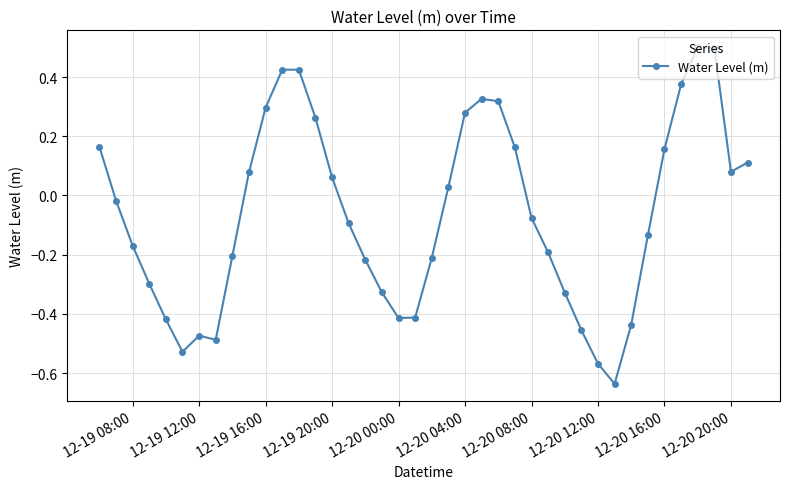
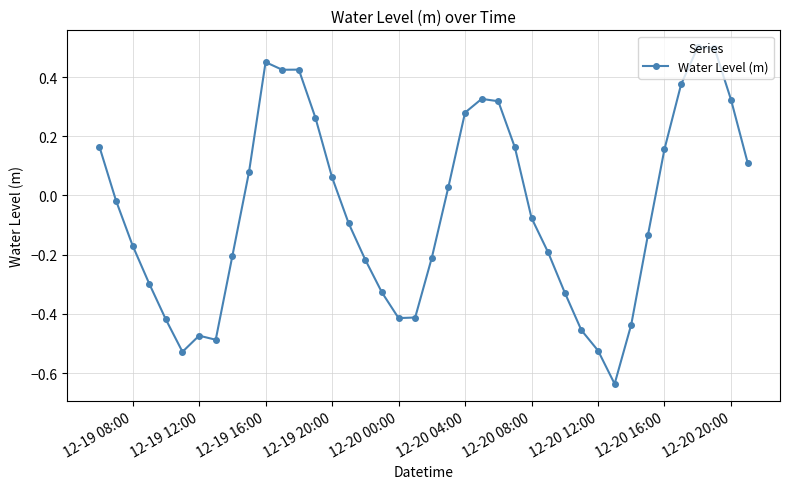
  {
    "12-19 08:00": -0.17,
    "12-19 12:00": -0.47,
-   "12-19 16:00": 0.30,
+   "12-19 16:00": 0.45,
    "12-19 20:00": 0.06,
    "12-20 00:00": -0.41,
    "12-20 04:00": 0.28,
    "12-20 08:00": -0.08,
-   "12-20 12:00": -0.57,
+   "12-20 12:00": -0.52,
    "12-20 16:00": 0.16,
-   "12-20 20:00": 0.08
+   "12-20 20:00": 0.32
  }
